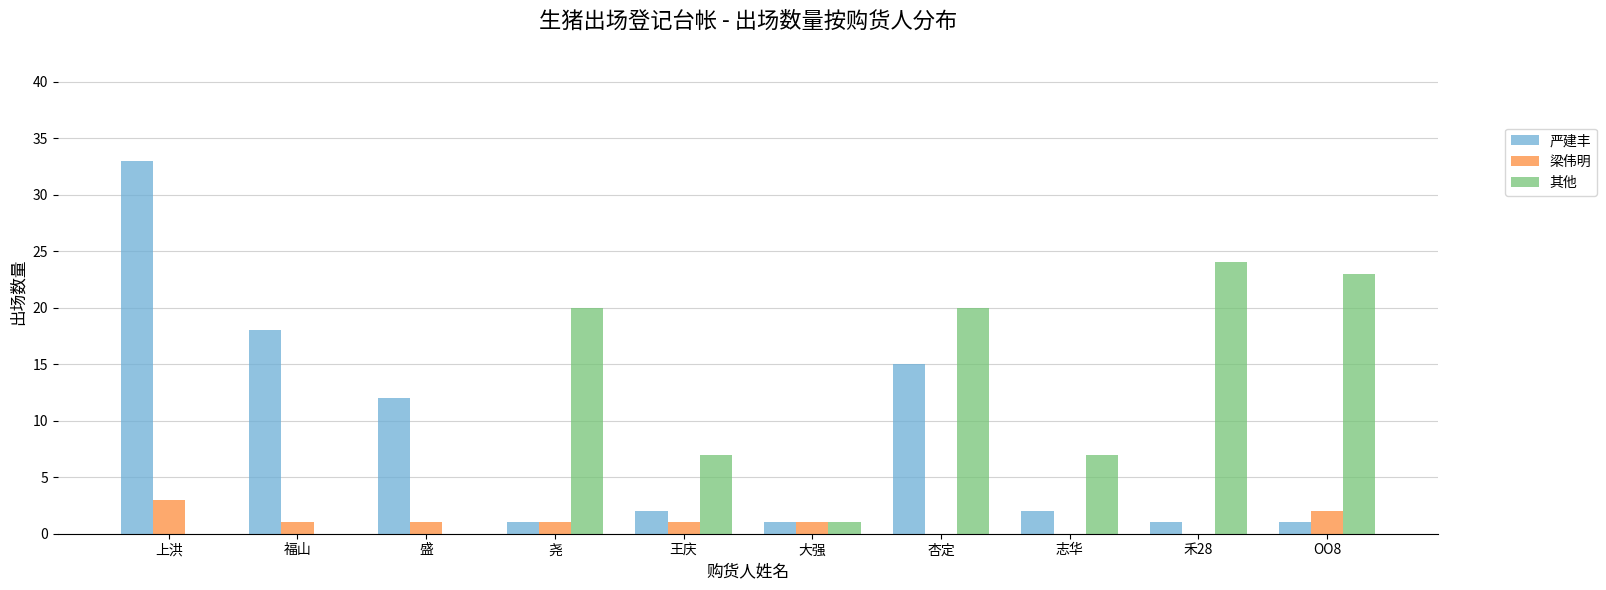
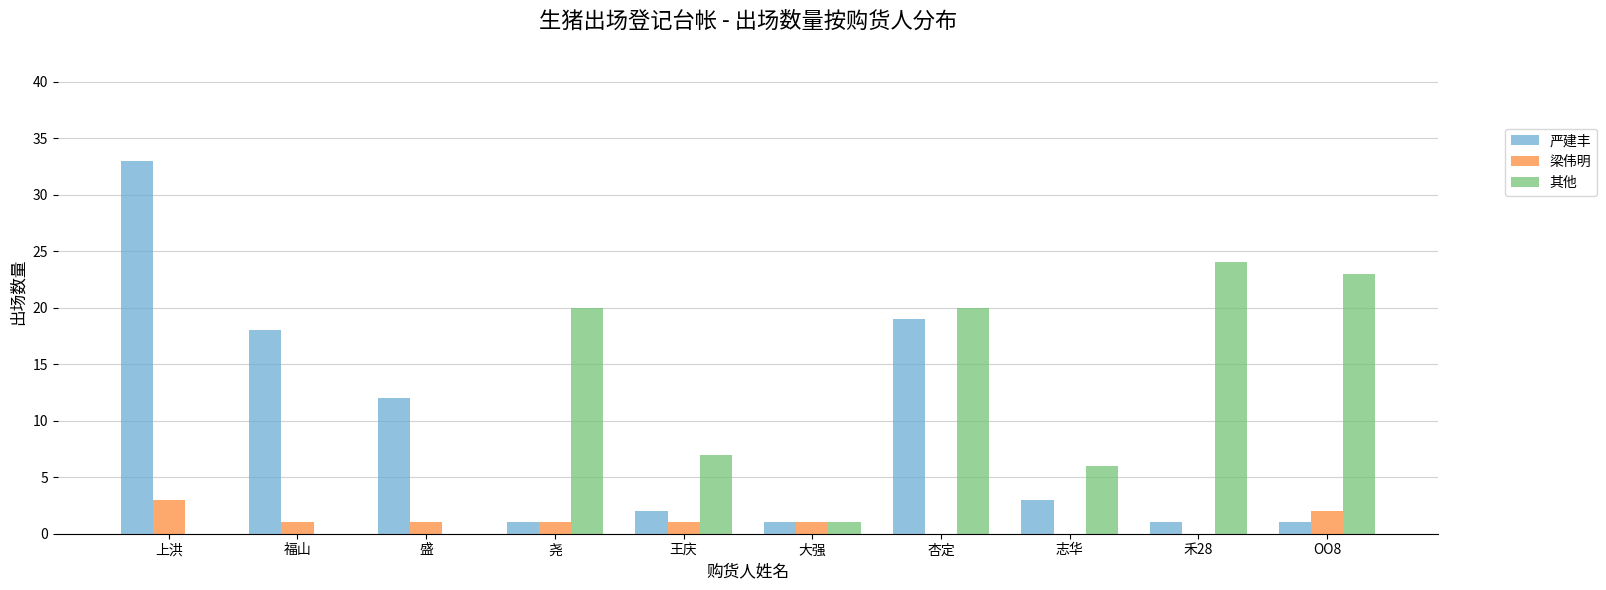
  {
    "严建丰": {
      "上洪": 33,
      "福山": 18,
      "盛": 12,
      "尧": 1,
      "王庆": 2,
      "大强": 1,
-     "杏定": 15,
-     "志华": 2,
+     "杏定": 19,
+     "志华": 3,
      "禾28": 1,
      "OO8": 1
    },
    "梁伟明": {
      "上洪": 3,
      "福山": 1,
      "盛": 1,
      "尧": 1,
      "王庆": 1,
      "大强": 1,
      "杏定": 0,
      "志华": 0,
      "禾28": 0,
      "OO8": 2
    },
    "其他": {
      "上洪": 0,
      "福山": 0,
      "盛": 0,
      "尧": 20,
      "王庆": 7,
      "大强": 1,
      "杏定": 20,
-     "志华": 7,
+     "志华": 6,
      "禾28": 24,
      "OO8": 23
    }
  }
